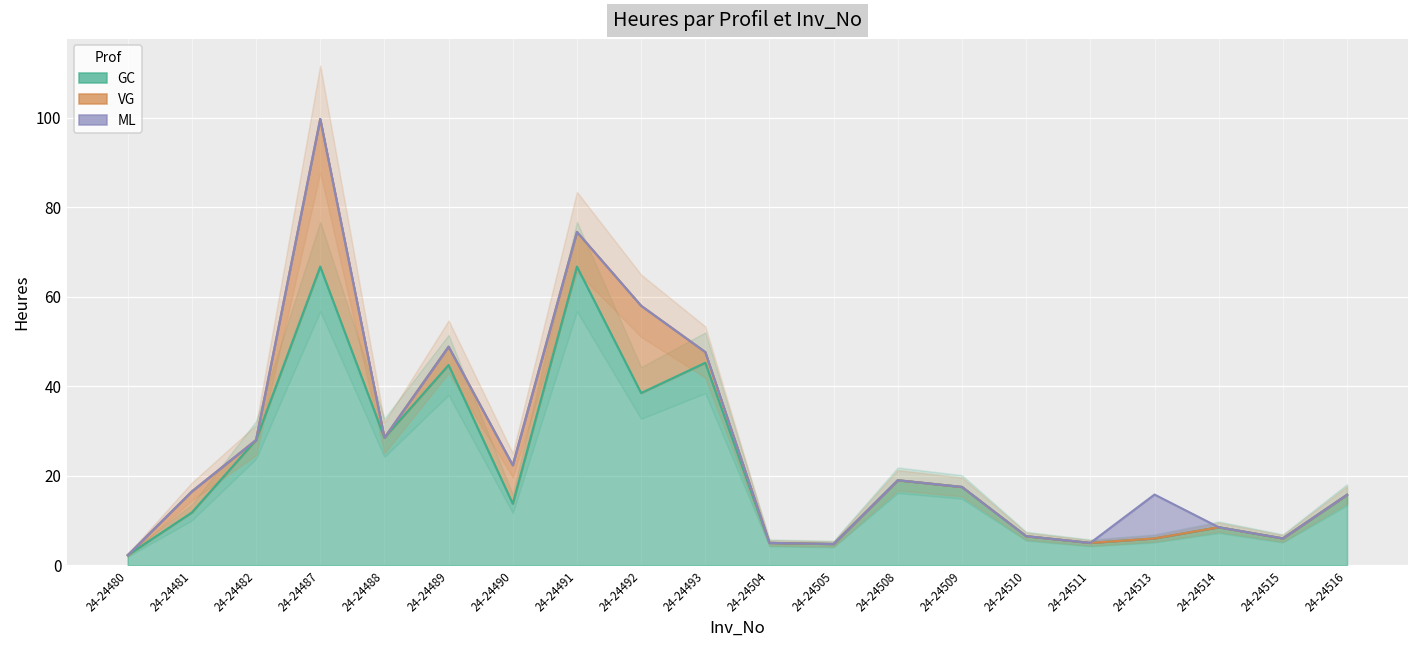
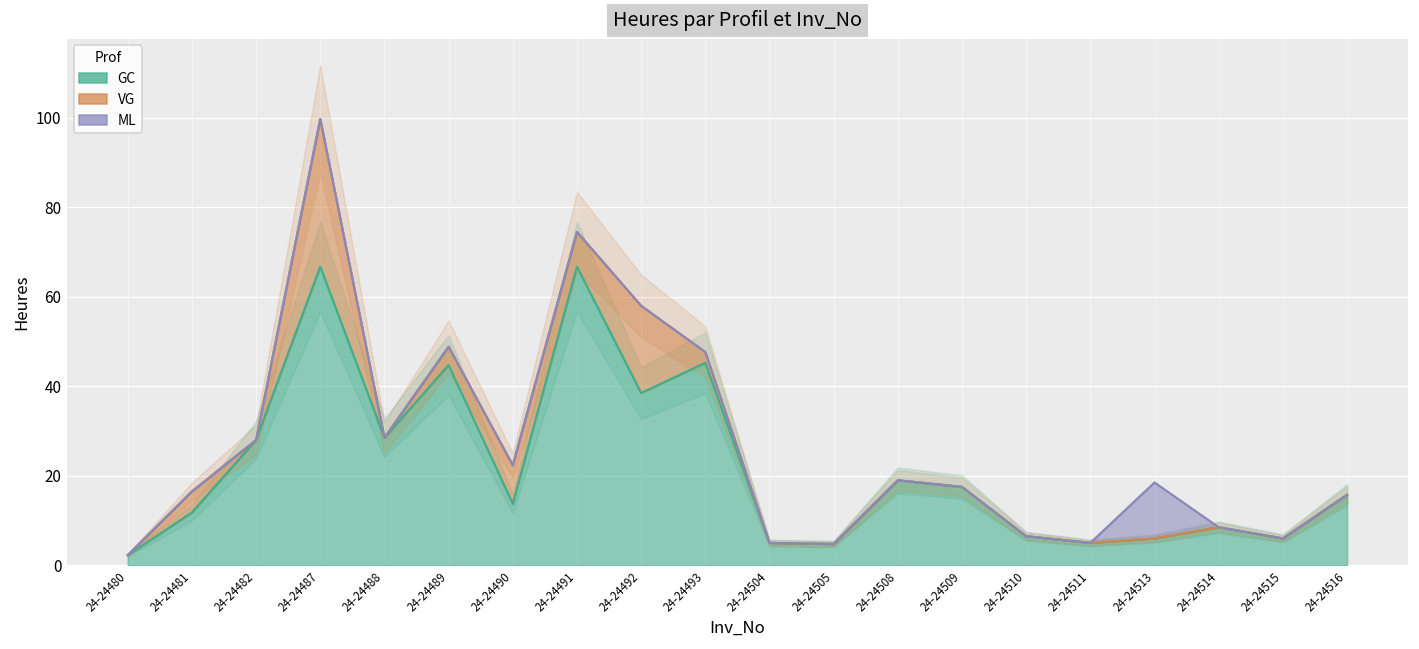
  {
    "ML": {
-     "24-24513": 10
+     "24-24513": 13
    }
  }
